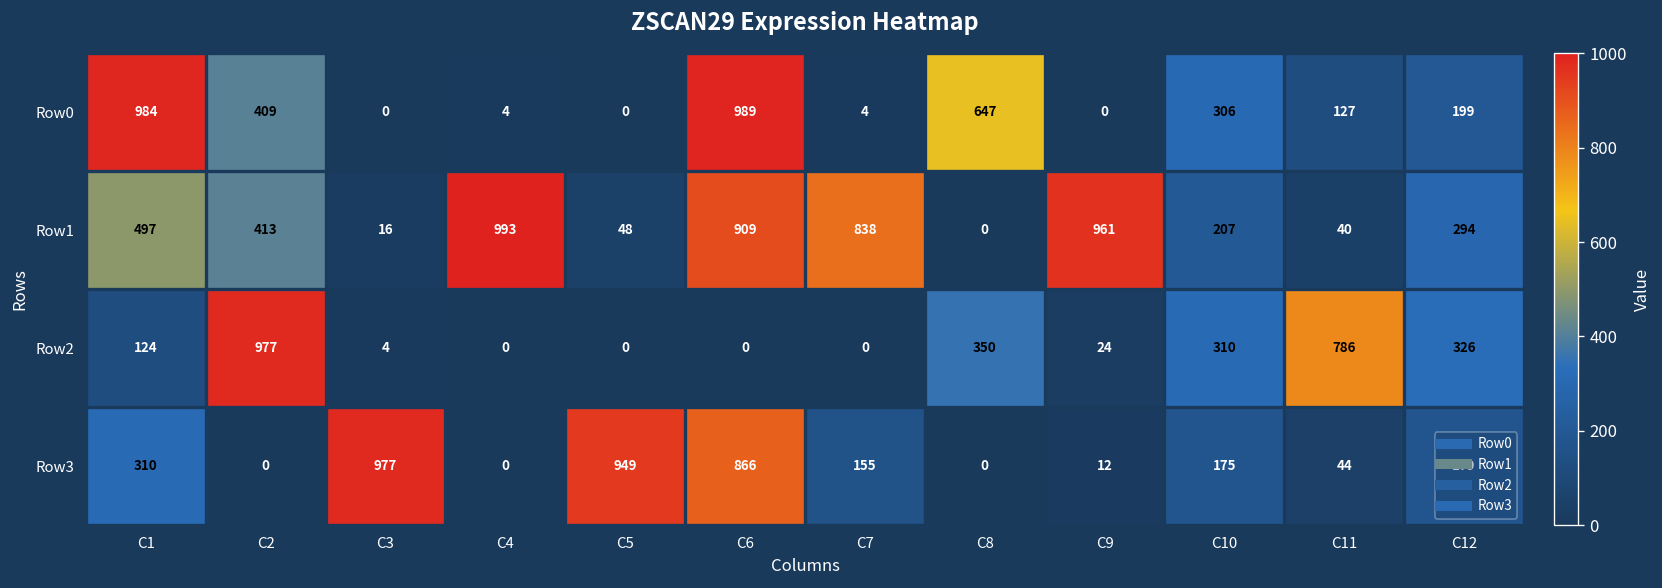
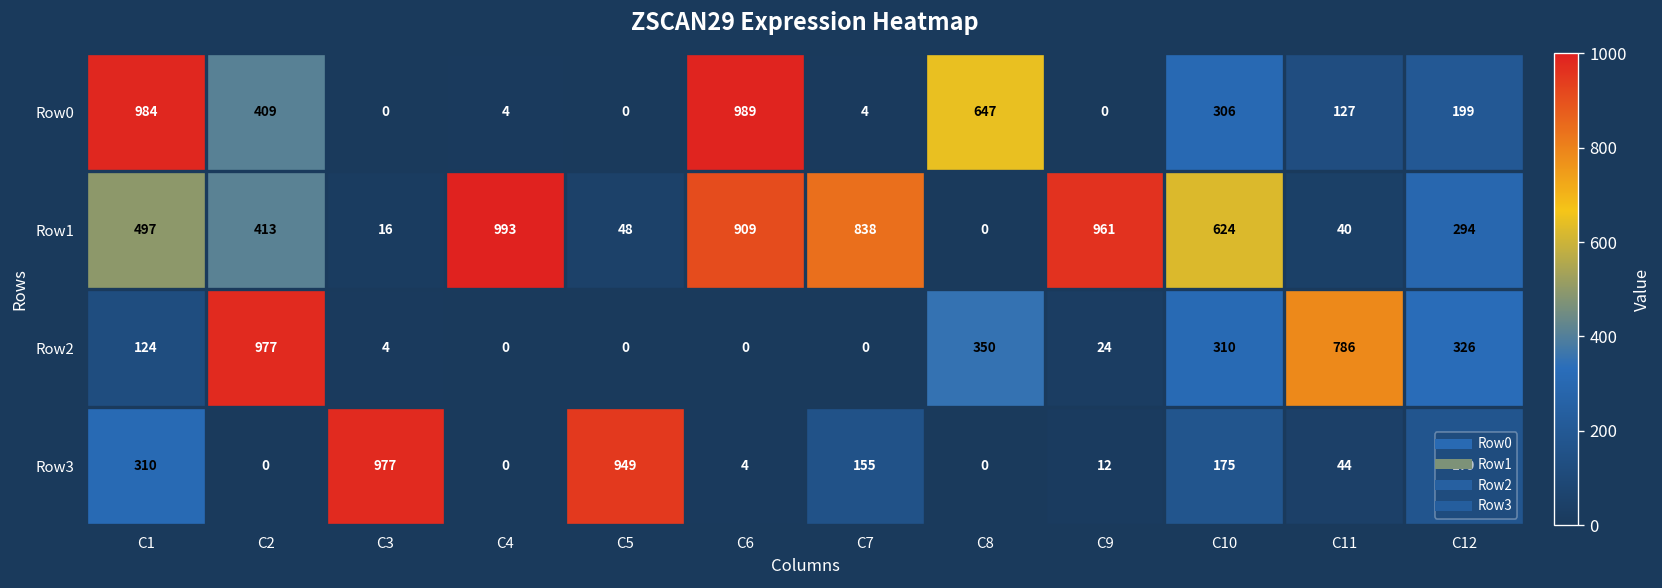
  {
    "Row0": {
      "C1": 984,
      "C2": 409,
      "C3": 0,
      "C4": 4,
      "C5": 0,
      "C6": 989,
      "C7": 4,
      "C8": 647,
      "C9": 0,
      "C10": 306,
      "C11": 127,
      "C12": 199
    },
    "Row1": {
      "C1": 497,
      "C2": 413,
      "C3": 16,
      "C4": 993,
      "C5": 48,
      "C6": 909,
      "C7": 838,
      "C8": 0,
      "C9": 961,
-     "C10": 207,
+     "C10": 624,
      "C11": 40,
      "C12": 294
    },
    "Row2": {
      "C1": 124,
      "C2": 977,
      "C3": 4,
      "C4": 0,
      "C5": 0,
      "C6": 0,
      "C7": 0,
      "C8": 350,
      "C9": 24,
      "C10": 310,
      "C11": 786,
      "C12": 326
    },
    "Row3": {
      "C1": 310,
      "C2": 0,
      "C3": 977,
      "C4": 0,
      "C5": 949,
-     "C6": 866,
+     "C6": 4,
      "C7": 155,
      "C8": 0,
      "C9": 12,
      "C10": 175,
      "C11": 44
    }
  }
